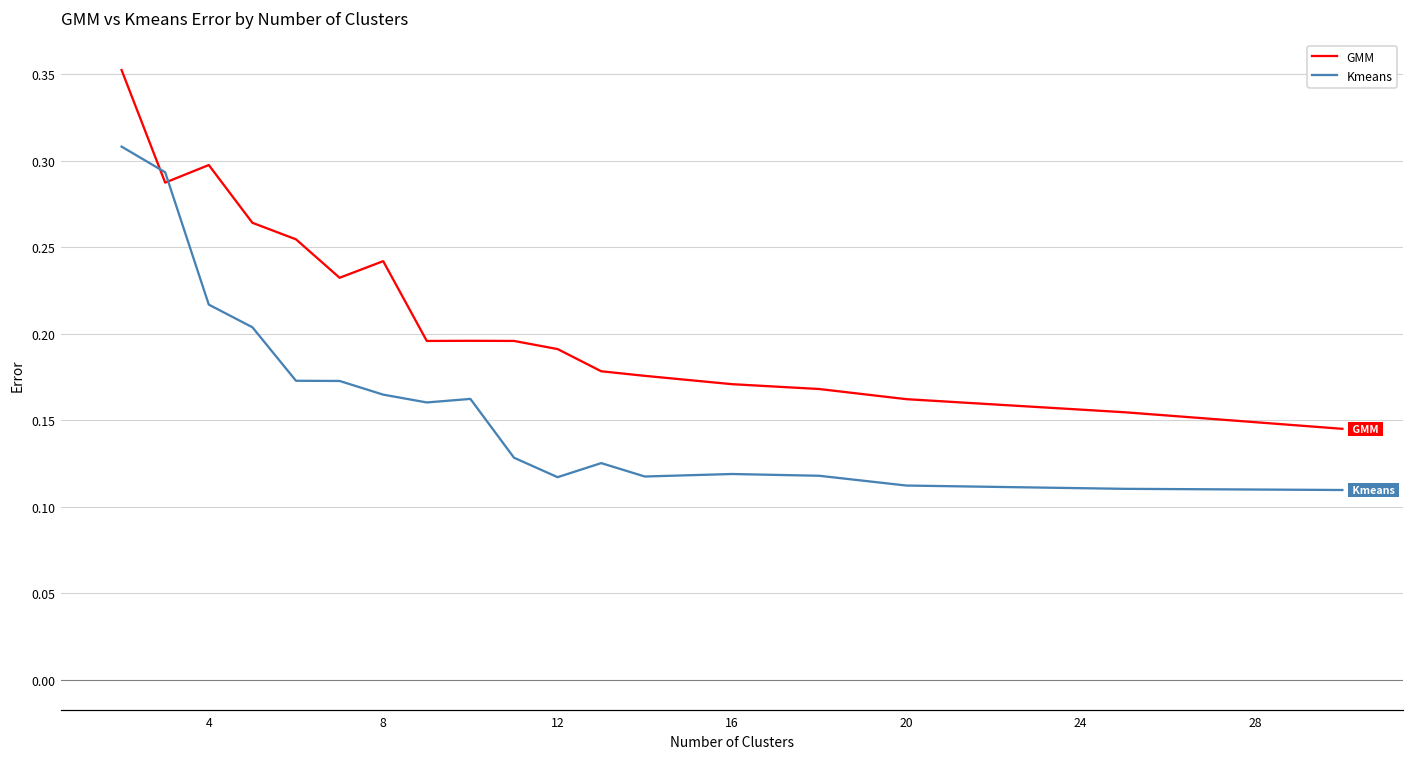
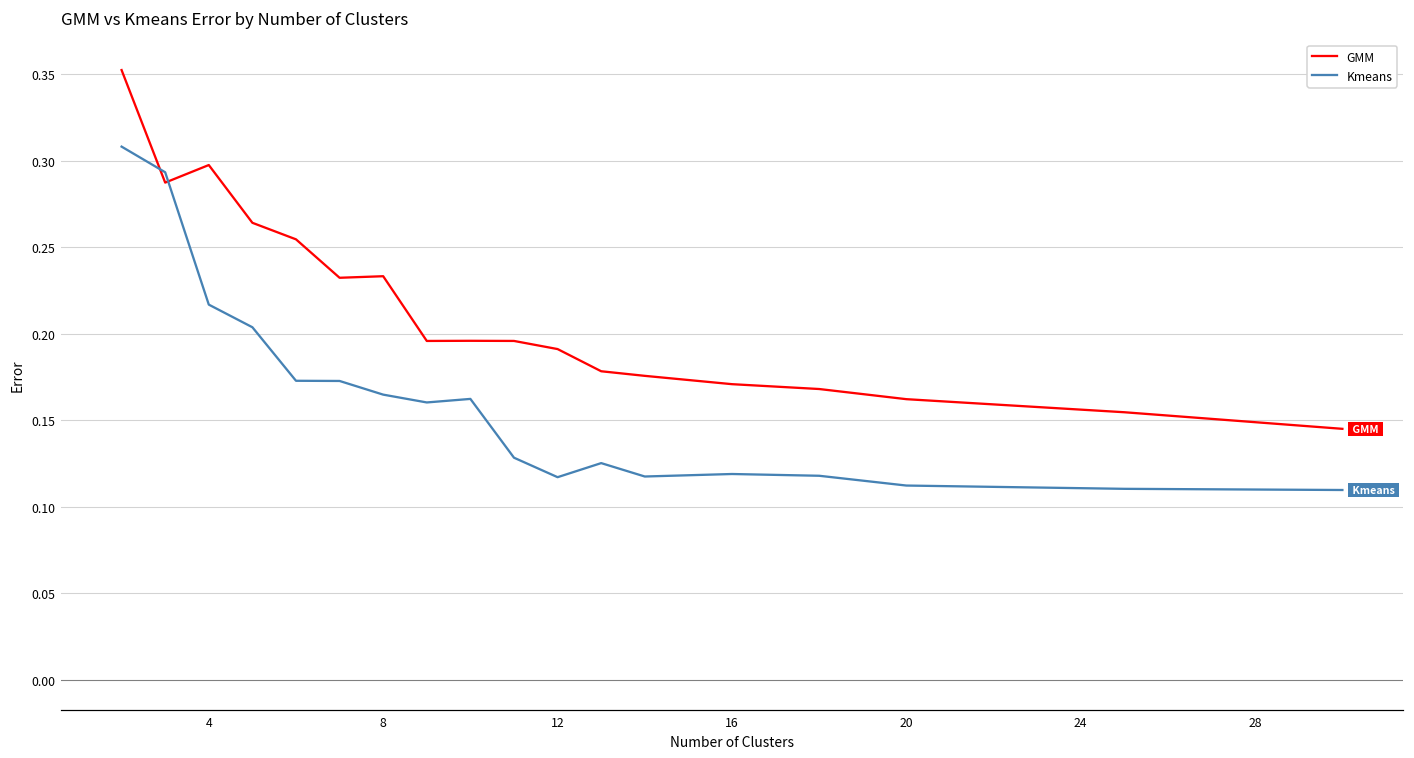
  {
    "GMM": {
      "4": 0.297,
-     "8": 0.242,
+     "8": 0.233,
      "12": 0.191,
      "16": 0.171,
      "20": 0.162
    },
    "Kmeans": {
      "4": 0.217,
      "8": 0.165,
      "12": 0.117,
      "16": 0.119,
      "20": 0.112
    }
  }
